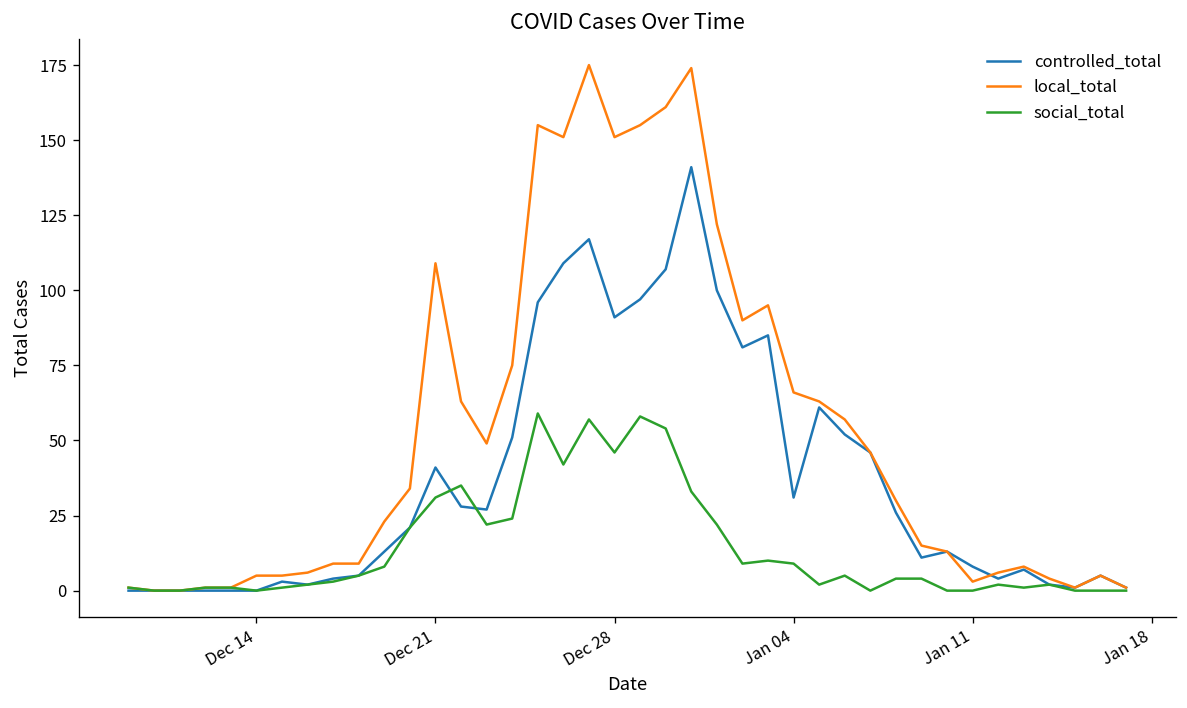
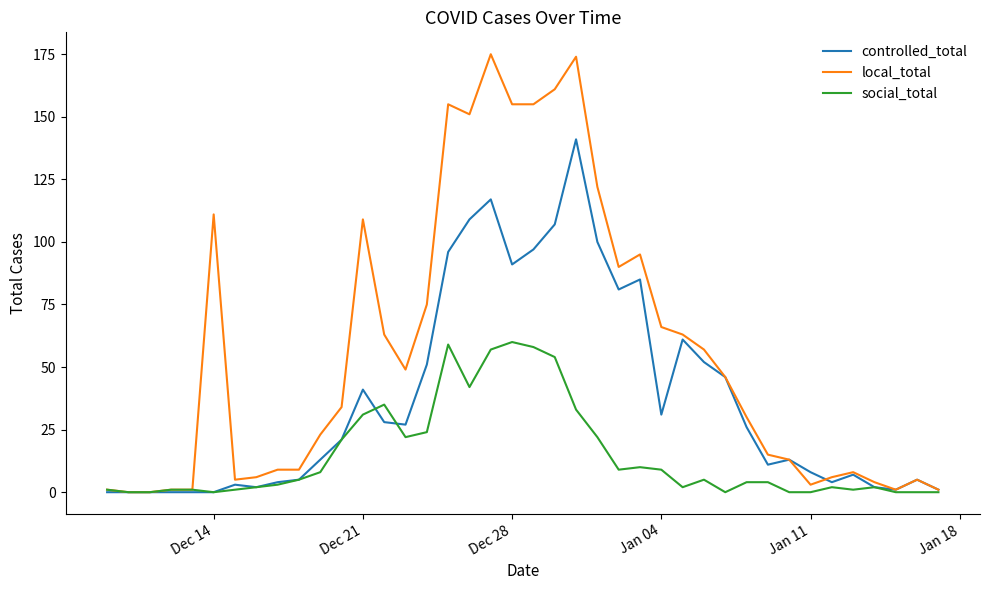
  {
    "controlled_total": {
      "Dec 21": 41,
      "Dec 28": 91,
      "Jan 04": 31,
      "Jan 11": 8
    },
    "local_total": {
-     "Dec 14": 5,
+     "Dec 14": 111,
      "Dec 21": 109,
-     "Dec 28": 151,
+     "Dec 28": 155,
      "Jan 04": 66,
      "Jan 11": 3
    },
    "social_total": {
      "Dec 21": 31,
-     "Dec 28": 46,
+     "Dec 28": 60,
      "Jan 04": 9,
      "Jan 11": 0
    }
  }
